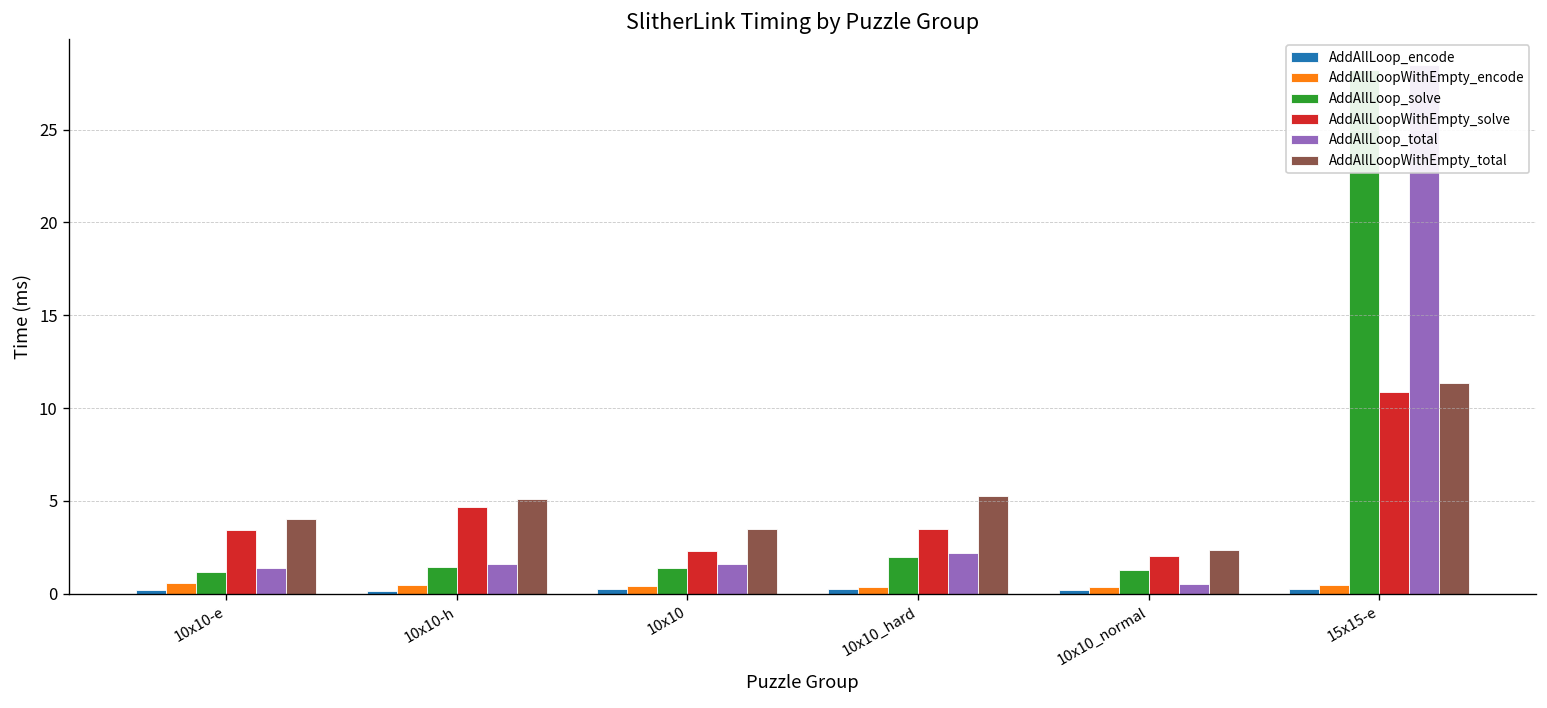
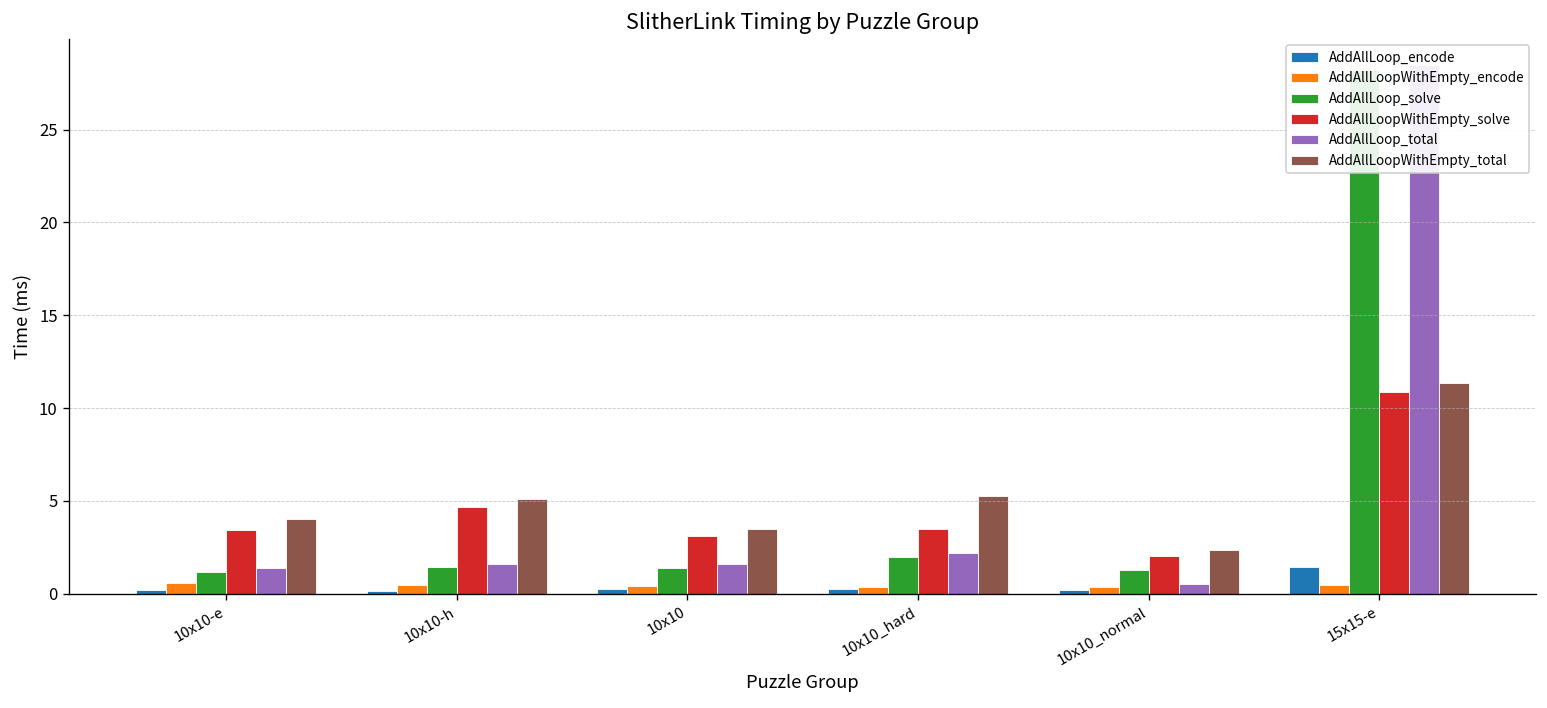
  {
    "AddAllLoop_encode": {
      "10x10-e": 0.2,
      "10x10-h": 0.2,
      "10x10": 0.2,
      "10x10_hard": 0.3,
      "10x10_normal": 0.2,
-     "15x15-e": 0.2
+     "15x15-e": 1.4
    },
    "AddAllLoopWithEmpty_encode": {
      "10x10-e": 0.6,
      "10x10-h": 0.5,
      "10x10": 0.4,
      "10x10_hard": 0.4,
      "10x10_normal": 0.4,
      "15x15-e": 0.5
    },
    "AddAllLoop_solve": {
      "10x10-e": 1.2,
      "10x10-h": 1.4,
      "10x10": 1.4,
      "10x10_hard": 2.0,
      "10x10_normal": 1.3
    },
    "AddAllLoopWithEmpty_solve": {
      "10x10-e": 3.4,
      "10x10-h": 4.6,
-     "10x10": 2.3,
+     "10x10": 3.1,
      "10x10_hard": 3.5,
      "10x10_normal": 2.0,
      "15x15-e": 10.8
    },
    "AddAllLoop_total": {
      "10x10-e": 1.4,
      "10x10-h": 1.6,
      "10x10": 1.6,
      "10x10_hard": 2.2,
      "10x10_normal": 0.5
    },
    "AddAllLoopWithEmpty_total": {
      "10x10-e": 4.0,
      "10x10-h": 5.1,
      "10x10": 3.5,
      "10x10_hard": 5.2,
      "10x10_normal": 2.4,
      "15x15-e": 11.3
    }
  }
